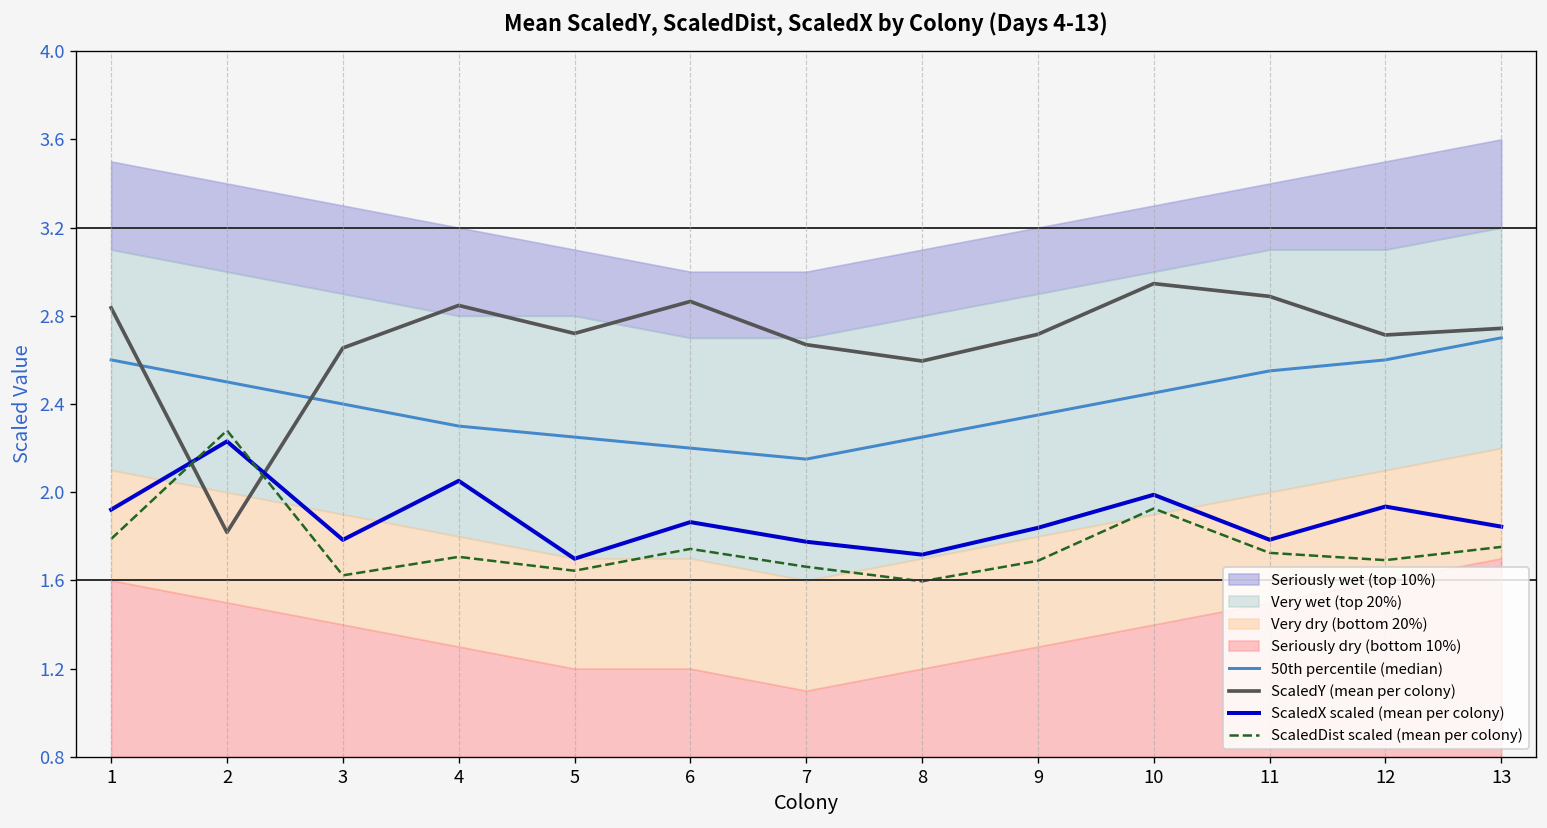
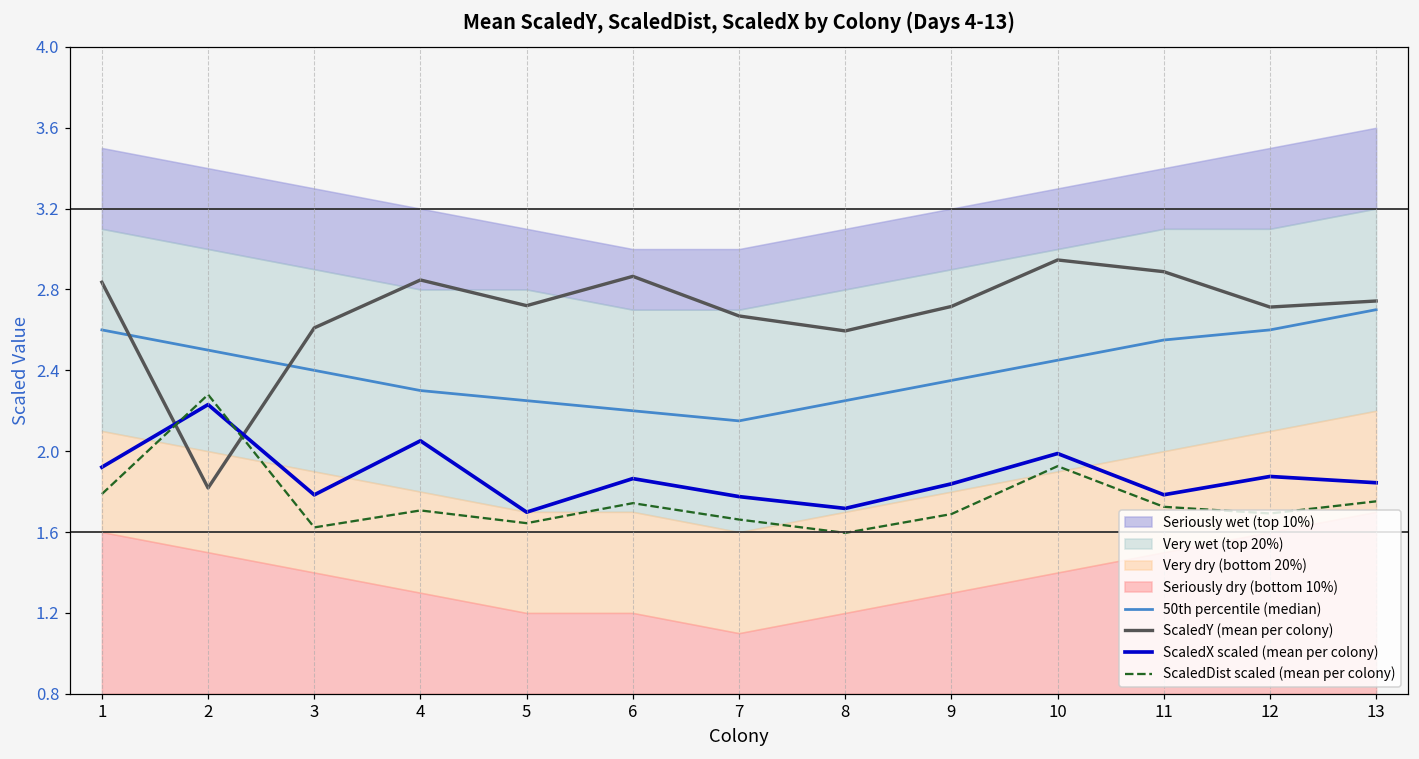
  {
    "50th percentile (median)": {
      "1": 2.60,
      "2": 2.50,
      "3": 2.40,
      "4": 2.30,
      "5": 2.25,
      "6": 2.20,
      "7": 2.15,
      "8": 2.25,
      "9": 2.35,
      "10": 2.45,
      "11": 2.55,
      "12": 2.60,
      "13": 2.70
    },
    "ScaledY (mean per colony)": {
      "1": 2.84,
      "2": 1.82,
-     "3": 2.65,
+     "3": 2.61,
      "4": 2.85,
      "5": 2.72,
      "6": 2.87,
      "7": 2.67,
      "8": 2.60,
      "9": 2.72,
      "10": 2.95,
      "11": 2.89,
      "12": 2.71,
      "13": 2.74
    },
    "ScaledX scaled (mean per colony)": {
      "1": 1.92,
      "2": 2.23,
      "3": 1.78,
      "4": 2.05,
      "6": 1.86,
      "7": 1.78,
      "8": 1.72,
      "9": 1.84,
      "10": 1.99,
      "11": 1.78,
-     "12": 1.94,
+     "12": 1.88,
      "13": 1.84
    },
    "ScaledDist scaled (mean per colony)": {
      "1": 1.79,
      "2": 2.28,
      "3": 1.62,
      "4": 1.71,
      "5": 1.64,
      "6": 1.74,
      "7": 1.66,
      "8": 1.60,
      "9": 1.69,
      "10": 1.93,
      "11": 1.72,
      "13": 1.75
    }
  }
